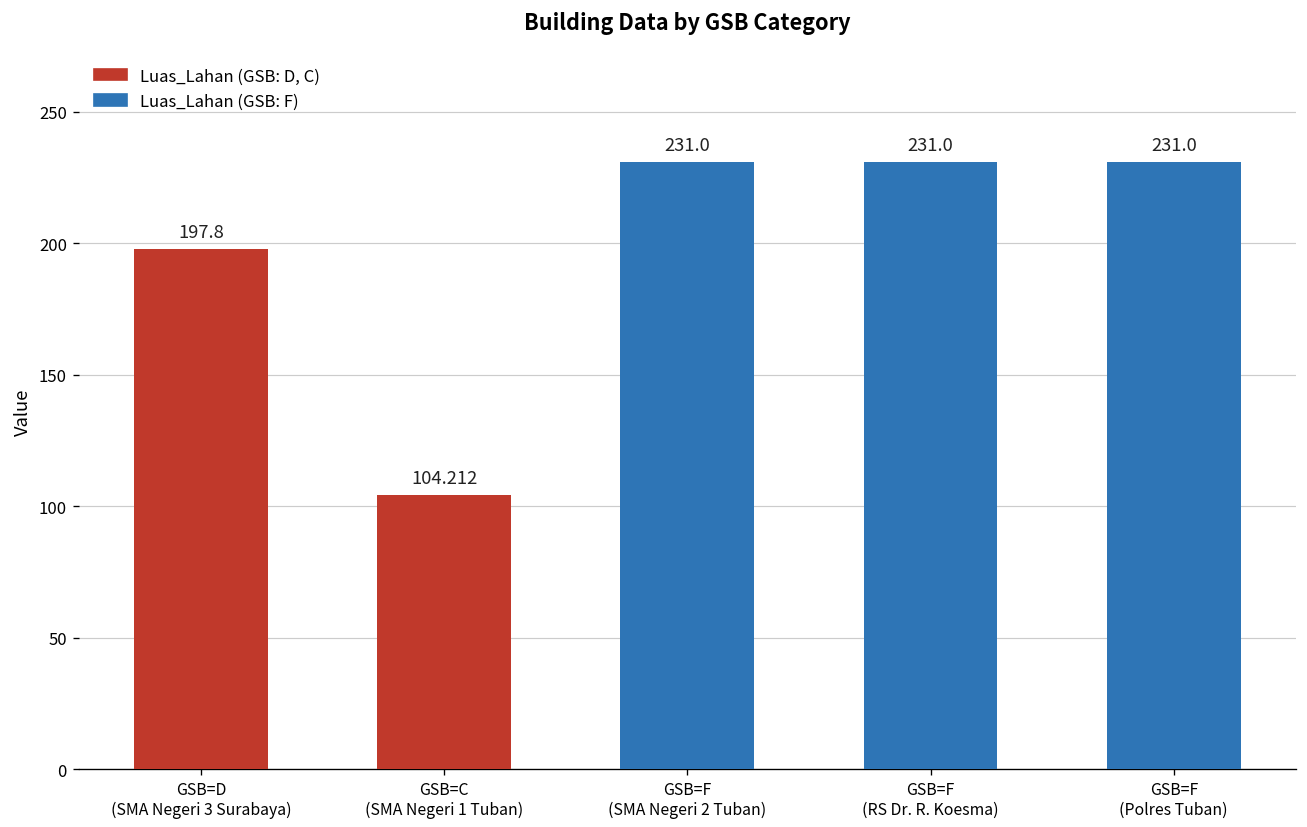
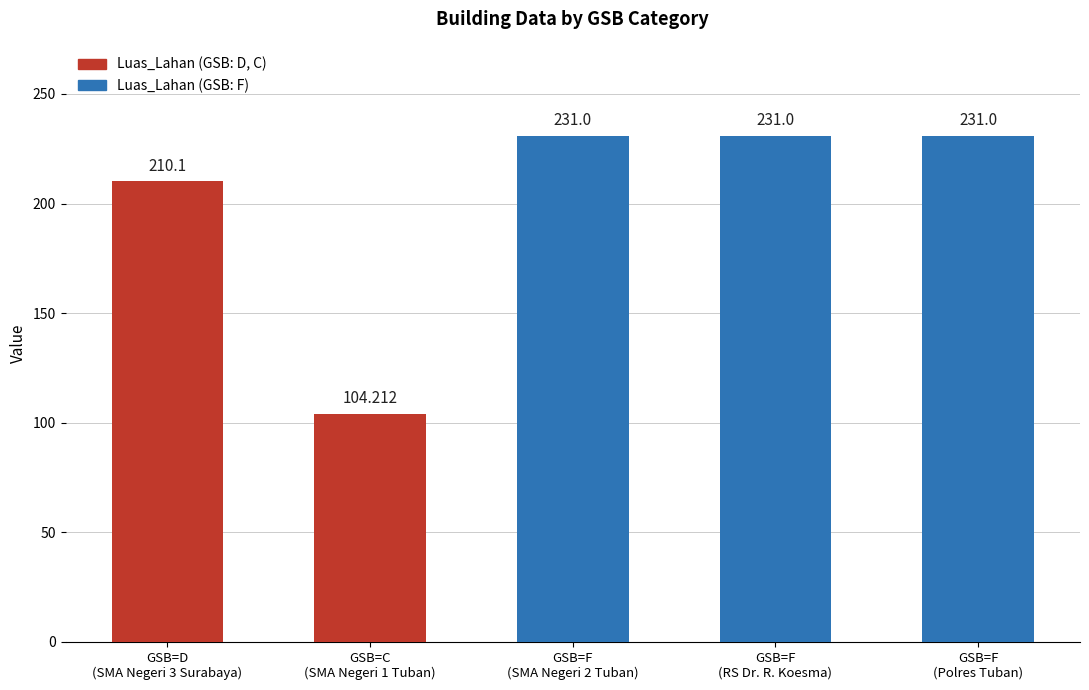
  {
-   "GSB=D (SMA Negeri 3 Surabaya)": 197.8,
+   "GSB=D (SMA Negeri 3 Surabaya)": 210.1,
    "GSB=C (SMA Negeri 1 Tuban)": 104.212,
    "GSB=F (SMA Negeri 2 Tuban)": 231.0,
    "GSB=F (RS Dr. R. Koesma)": 231.0,
    "GSB=F (Polres Tuban)": 231.0
  }
